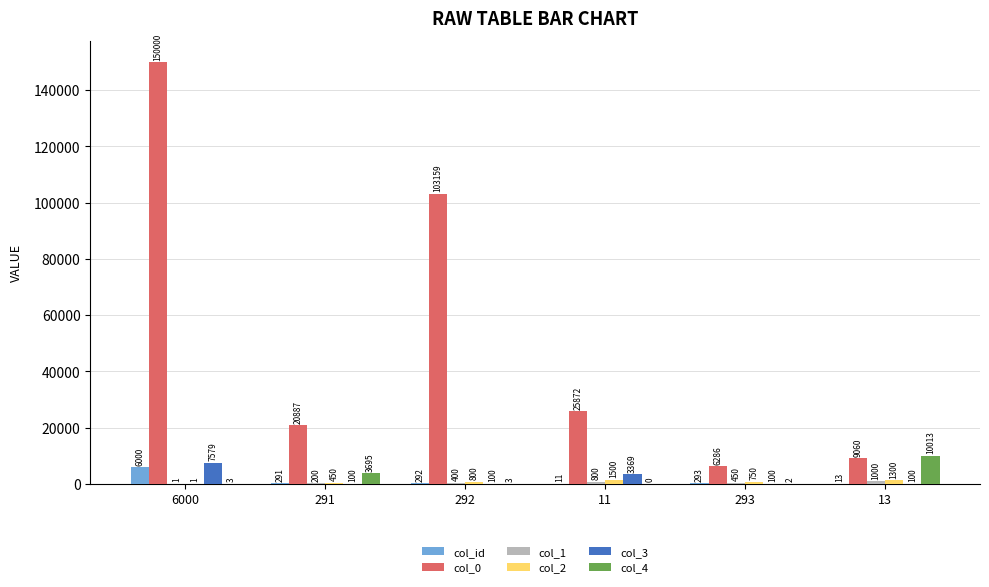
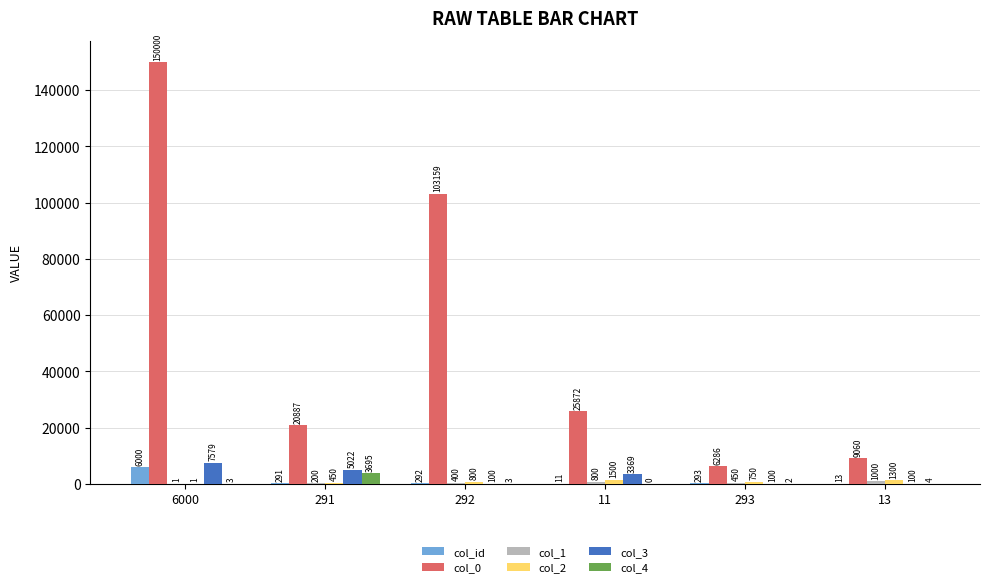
  {
    "col_id": {
      "6000": 6000,
      "291": 291,
      "292": 292,
      "11": 11,
      "293": 293,
      "13": 13
    },
    "col_0": {
      "6000": 150000,
      "291": 20887,
      "292": 103159,
      "11": 25872,
      "293": 6286,
      "13": 9060
    },
    "col_1": {
      "6000": 1,
      "291": 200,
      "292": 400,
      "11": 800,
      "293": 450,
      "13": 1000
    },
    "col_2": {
      "6000": 1,
      "291": 450,
      "292": 800,
      "11": 1500,
      "293": 750,
      "13": 1300
    },
    "col_3": {
      "6000": 7579,
-     "291": 100,
+     "291": 5022,
      "292": 100,
      "11": 3369,
      "293": 100,
      "13": 100
    },
    "col_4": {
      "6000": 3,
      "291": 3695,
      "292": 3,
      "11": 0,
      "293": 2,
-     "13": 10013
+     "13": 4
    }
  }
